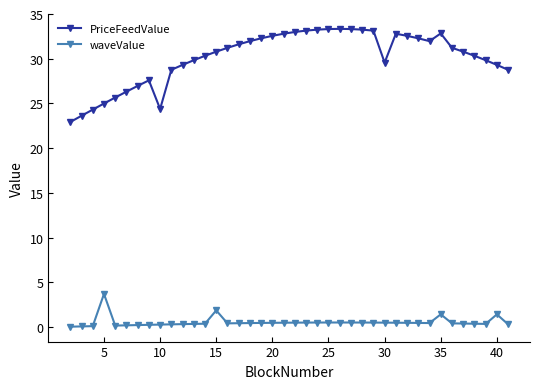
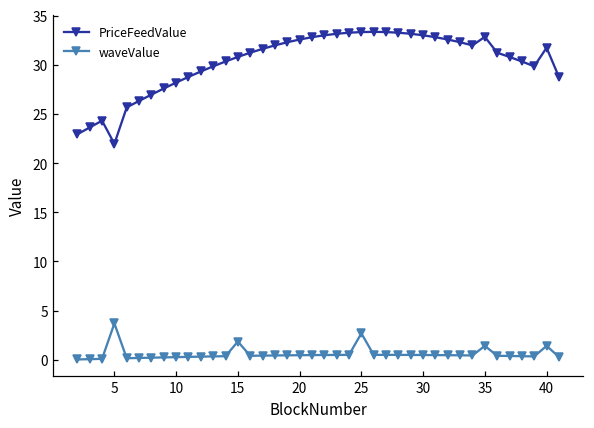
  {
    "PriceFeedValue": {
-     "5": 25,
-     "10": 24,
+     "5": 22,
+     "10": 28,
      "15": 31,
      "20": 33,
      "25": 33,
-     "30": 30,
+     "30": 33,
      "35": 33,
-     "40": 29
+     "40": 32
    },
    "waveValue": {
      "5": 4,
      "10": 0,
      "15": 2,
      "20": 0,
-     "25": 0,
+     "25": 3,
      "30": 0,
      "35": 1,
      "40": 1
    }
  }
